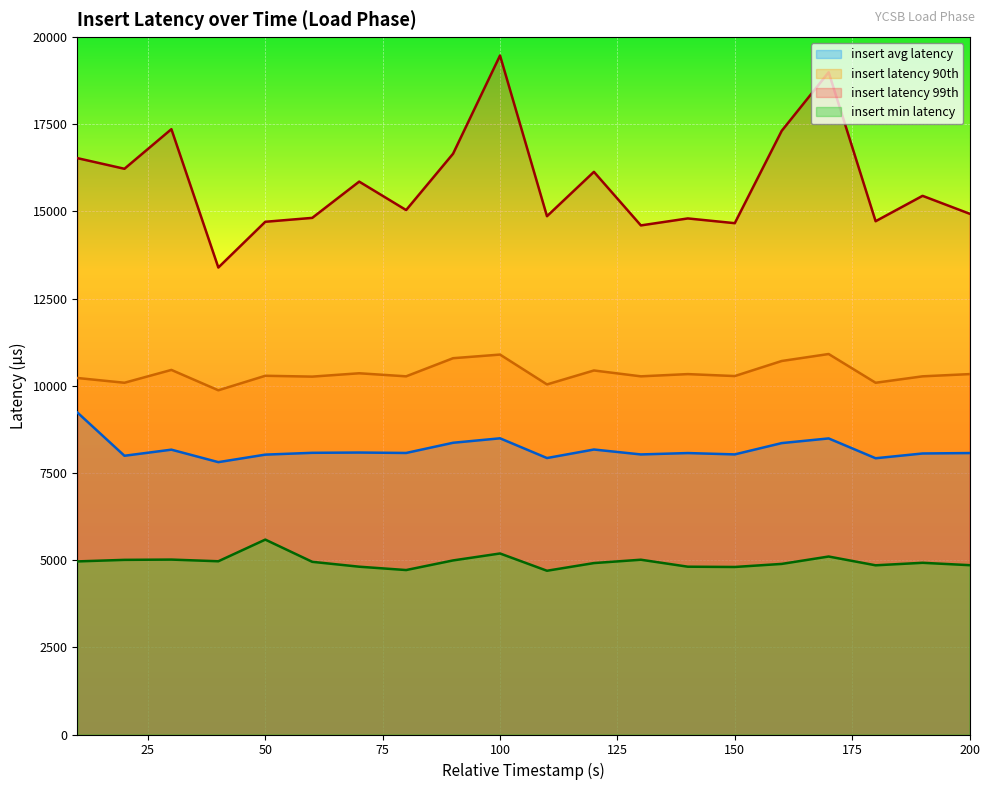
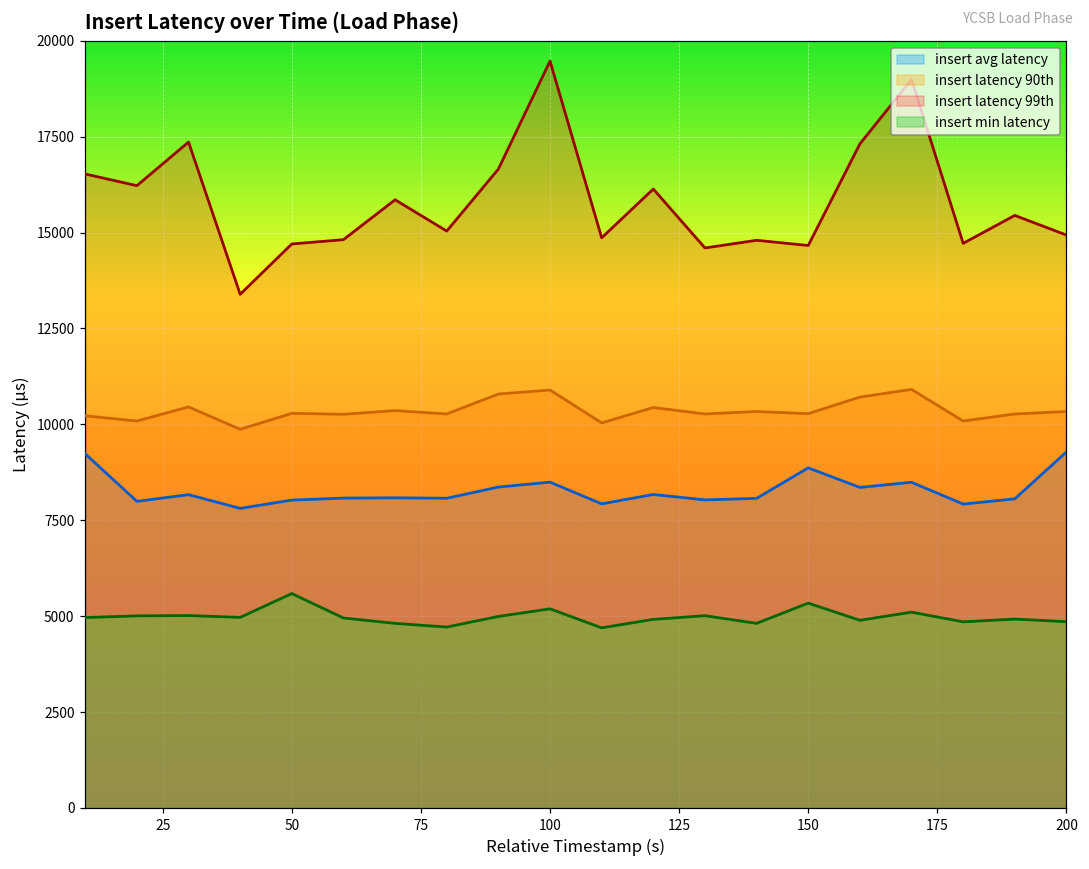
  {
    "insert avg latency": {
      "50": 8000,
      "100": 8500,
-     "150": 8000,
-     "200": 8100
+     "150": 8900,
+     "200": 9300
    },
    "insert min latency": {
      "50": 5600,
      "100": 5200,
-     "150": 4800,
+     "150": 5300,
      "200": 4900
    }
  }
